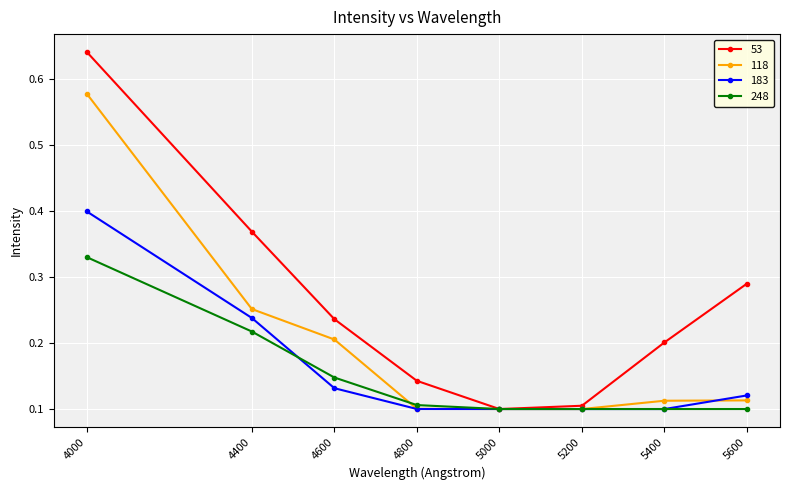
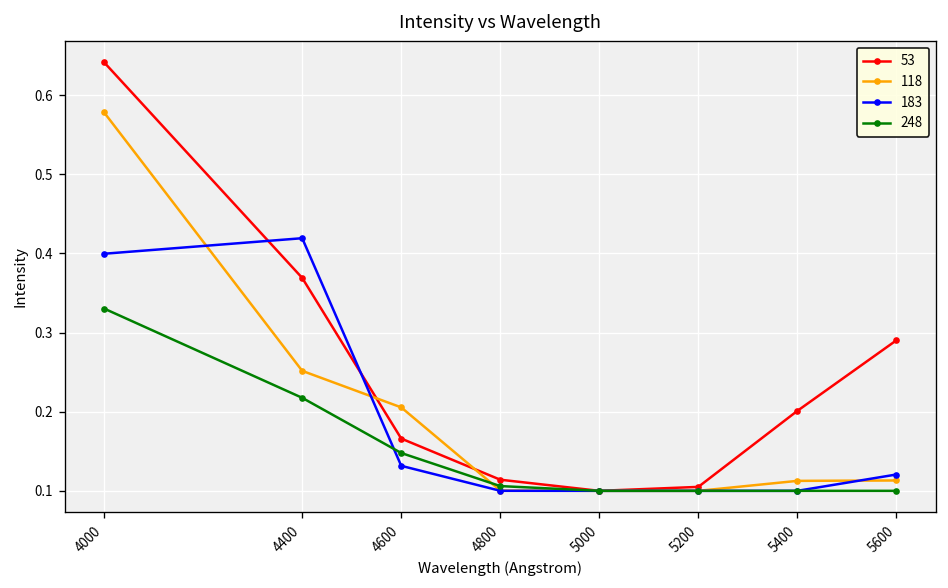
  {
    "53": {
      "4000": 0.64,
      "4400": 0.37,
-     "4600": 0.24,
-     "4800": 0.14,
+     "4600": 0.17,
+     "4800": 0.11,
      "5200": 0.10,
      "5400": 0.20,
      "5600": 0.29
    },
    "118": {
      "4000": 0.58,
      "4400": 0.25,
      "4600": 0.21,
      "5400": 0.11,
      "5600": 0.11
    },
    "183": {
      "4000": 0.40,
-     "4400": 0.24,
+     "4400": 0.42,
      "4600": 0.13,
      "5600": 0.12
    },
    "248": {
      "4000": 0.33,
      "4400": 0.22,
      "4600": 0.15,
      "4800": 0.11,
      "5600": 0.10
    }
  }
